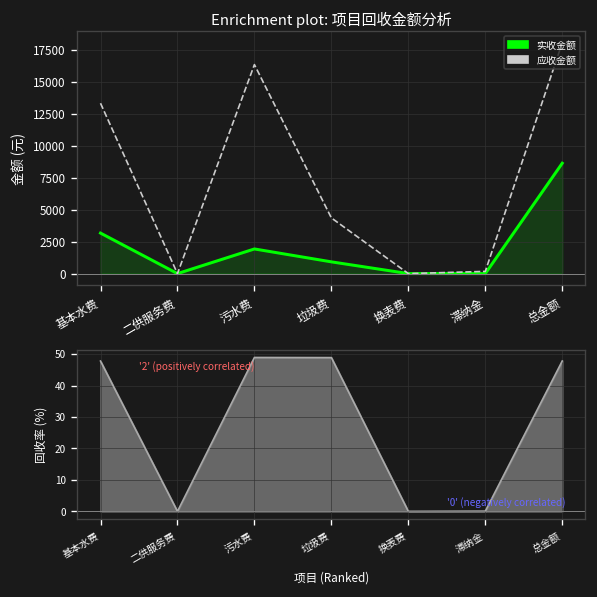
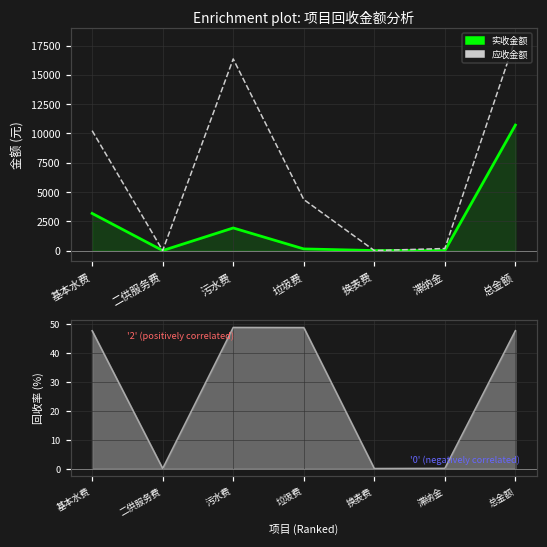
  {
    "Enrichment plot: 项目回收金额分析": {
      "实收金额": {
        "基本水费": 3200,
        "污水费": 1900,
-       "垃圾费": 900,
-       "总金额": 8600
+       "垃圾费": 100,
+       "总金额": 10700
      },
      "应收金额": {
-       "基本水费": 13300,
+       "基本水费": 10200,
        "污水费": 16400,
        "垃圾费": 4400
      }
    }
  }
